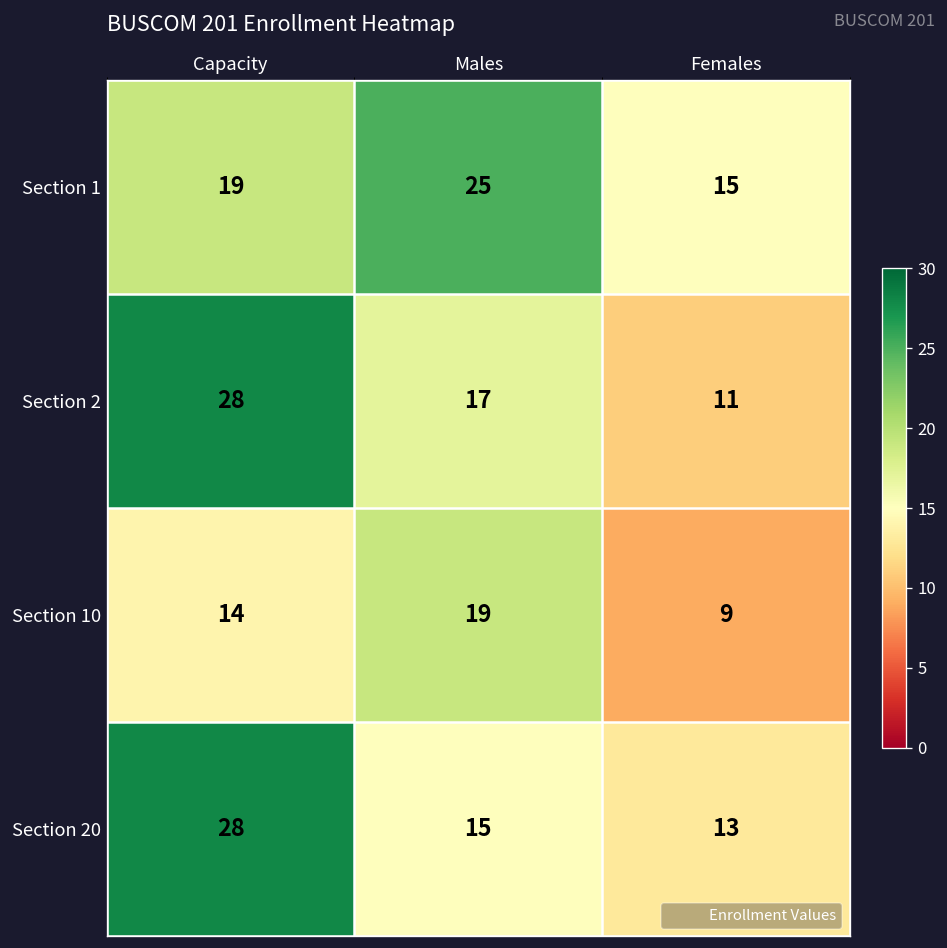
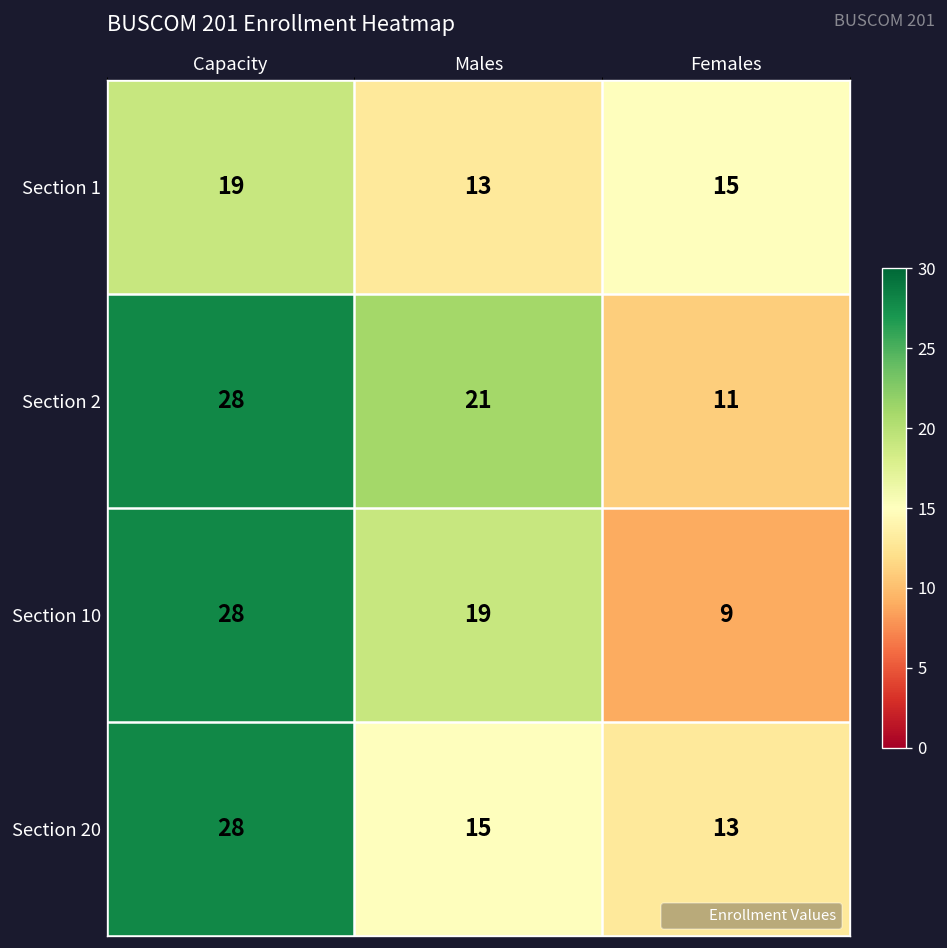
  {
    "Section 1": {
      "Capacity": 19,
-     "Males": 25,
+     "Males": 13,
      "Females": 15
    },
    "Section 2": {
      "Capacity": 28,
-     "Males": 17,
+     "Males": 21,
      "Females": 11
    },
    "Section 10": {
-     "Capacity": 14,
+     "Capacity": 28,
      "Males": 19,
      "Females": 9
    },
    "Section 20": {
      "Capacity": 28,
      "Males": 15,
      "Females": 13
    }
  }
